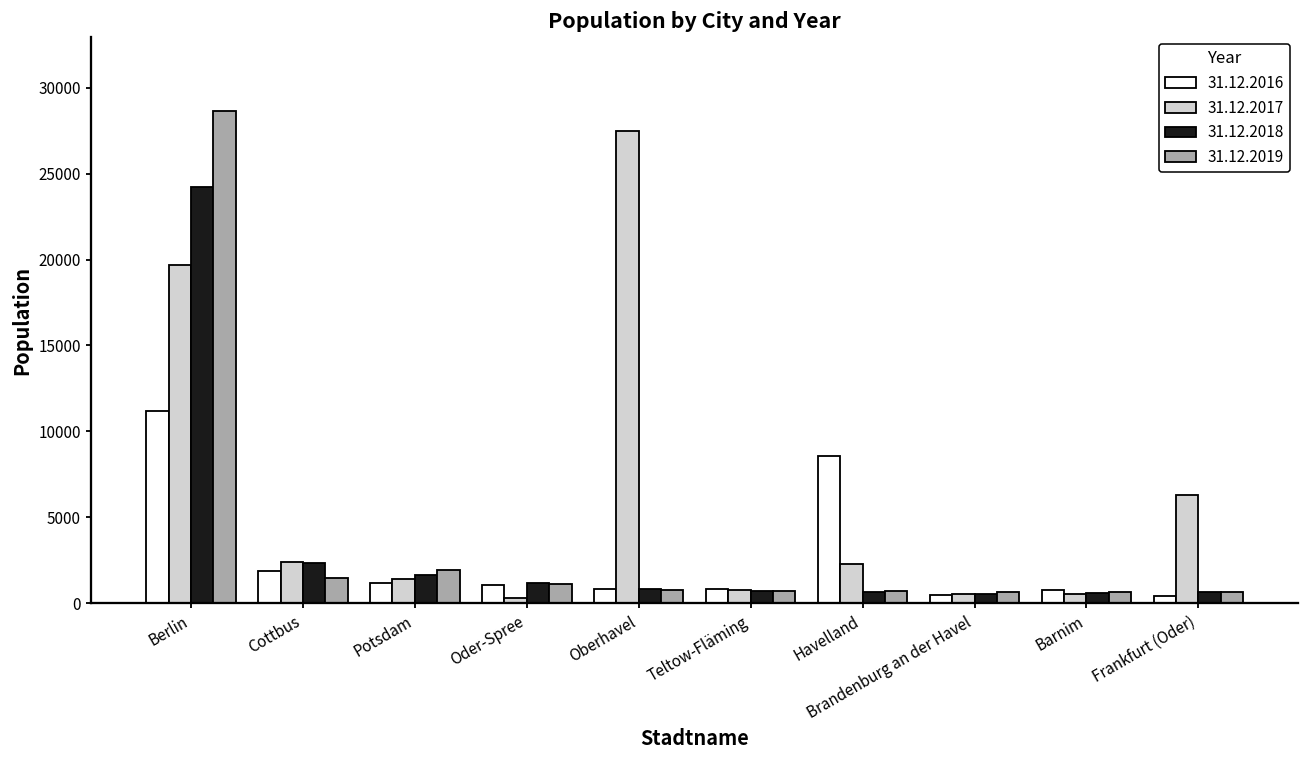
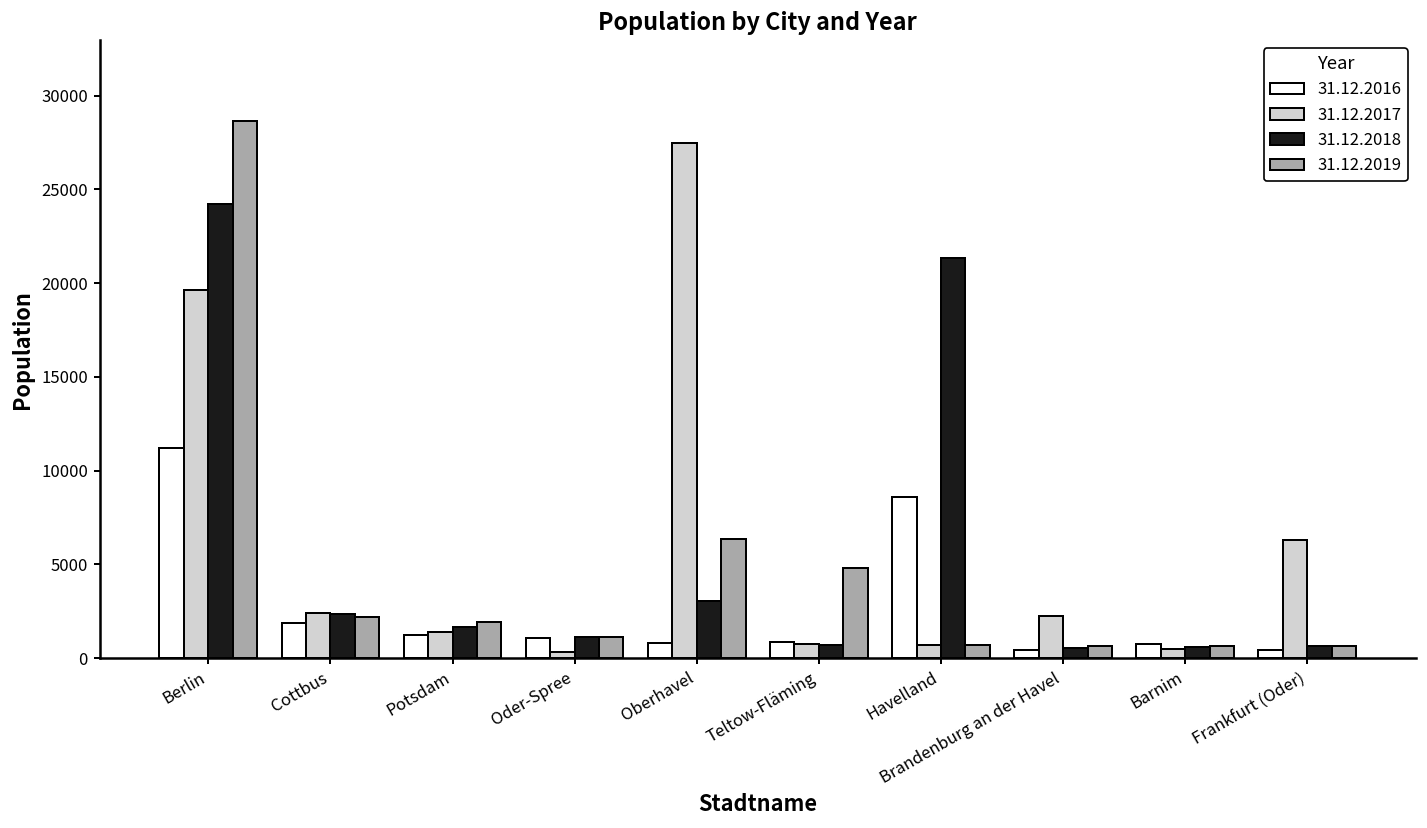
  {
    "31.12.2016": {
      "Berlin": 11200,
      "Cottbus": 1900,
      "Potsdam": 1200,
      "Oder-Spree": 1100,
      "Oberhavel": 800,
      "Teltow-Fläming": 800,
      "Havelland": 8600,
      "Brandenburg an der Havel": 500,
      "Barnim": 800,
      "Frankfurt (Oder)": 400
    },
    "31.12.2017": {
      "Berlin": 19700,
      "Cottbus": 2400,
      "Potsdam": 1400,
      "Oder-Spree": 300,
      "Oberhavel": 27500,
      "Teltow-Fläming": 800,
-     "Havelland": 2300,
-     "Brandenburg an der Havel": 600,
+     "Havelland": 700,
+     "Brandenburg an der Havel": 2200,
      "Barnim": 500,
      "Frankfurt (Oder)": 6300
    },
    "31.12.2018": {
      "Berlin": 24200,
      "Cottbus": 2400,
      "Potsdam": 1700,
      "Oder-Spree": 1200,
-     "Oberhavel": 800,
+     "Oberhavel": 3100,
      "Teltow-Fläming": 700,
-     "Havelland": 600,
+     "Havelland": 21300,
      "Brandenburg an der Havel": 600,
      "Barnim": 600,
      "Frankfurt (Oder)": 700
    },
    "31.12.2019": {
      "Berlin": 28700,
-     "Cottbus": 1500,
+     "Cottbus": 2200,
      "Potsdam": 1900,
      "Oder-Spree": 1100,
-     "Oberhavel": 800,
-     "Teltow-Fläming": 700,
+     "Oberhavel": 6300,
+     "Teltow-Fläming": 4800,
      "Havelland": 700,
      "Brandenburg an der Havel": 700,
      "Barnim": 600,
      "Frankfurt (Oder)": 600
    }
  }
